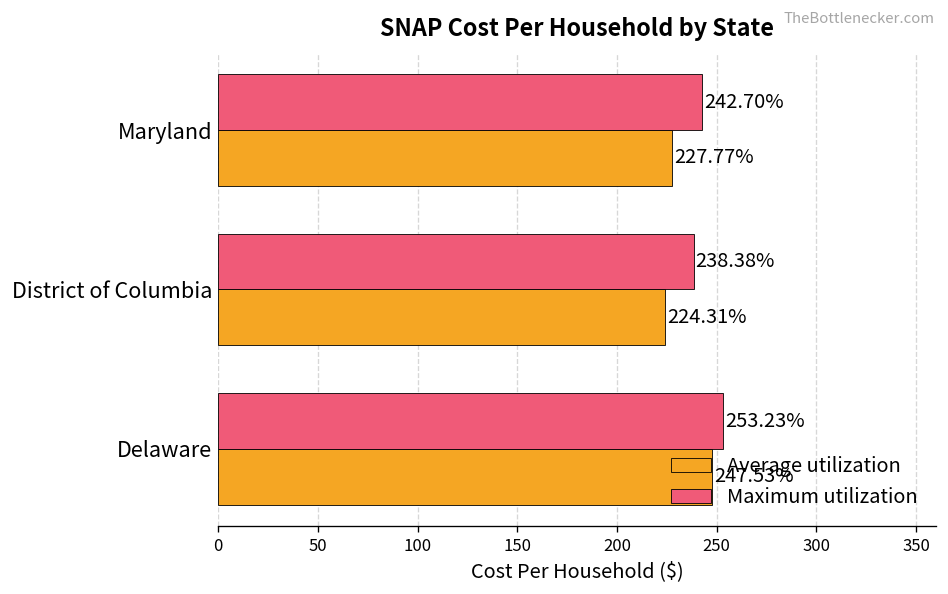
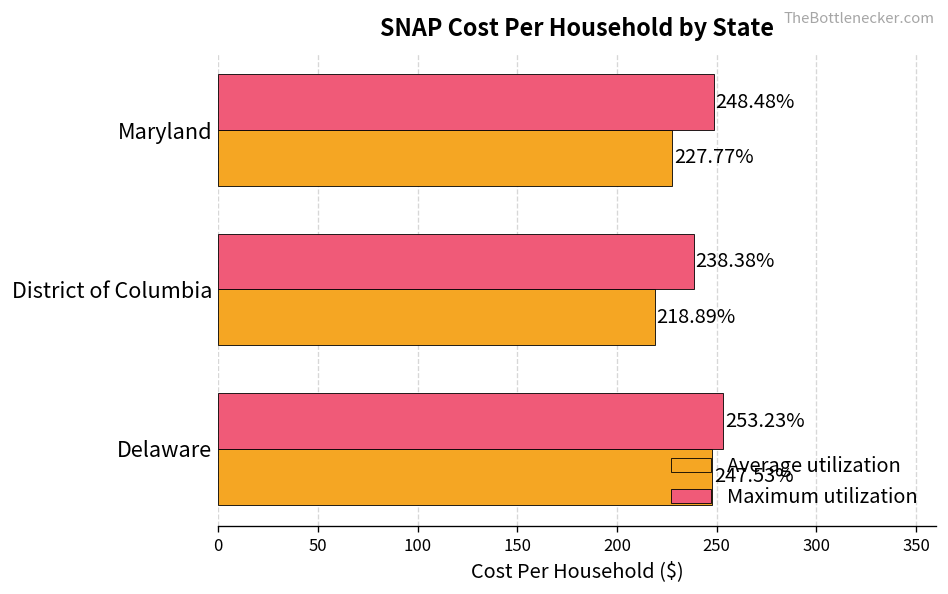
  {
    "Average utilization": {
      "Maryland": "227.77%",
-     "District of Columbia": "224.31%",
+     "District of Columbia": "218.89%",
      "Delaware": "247.53%"
    },
    "Maximum utilization": {
-     "Maryland": "242.70%",
+     "Maryland": "248.48%",
      "District of Columbia": "238.38%",
      "Delaware": "253.23%"
    }
  }
